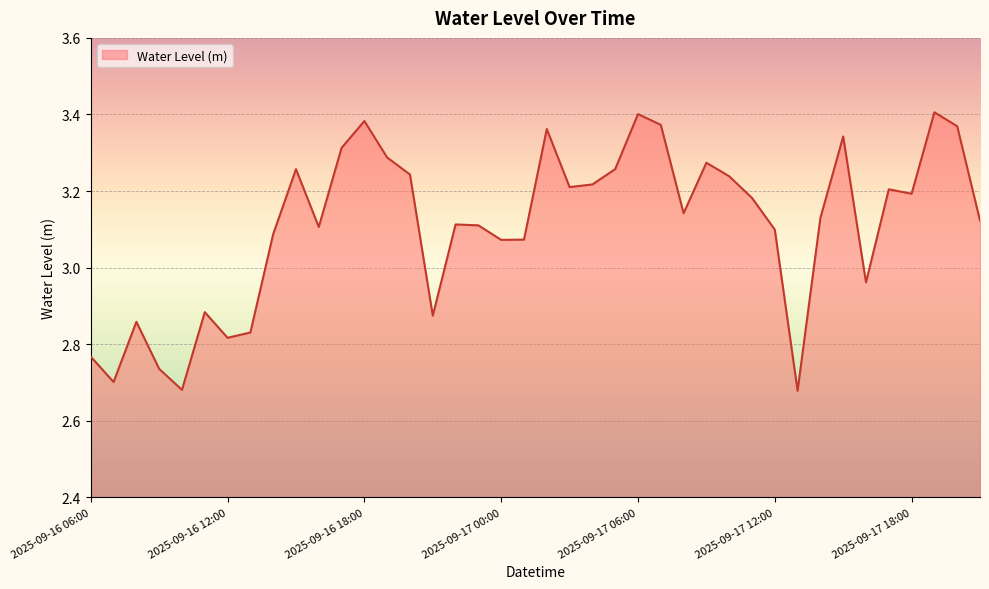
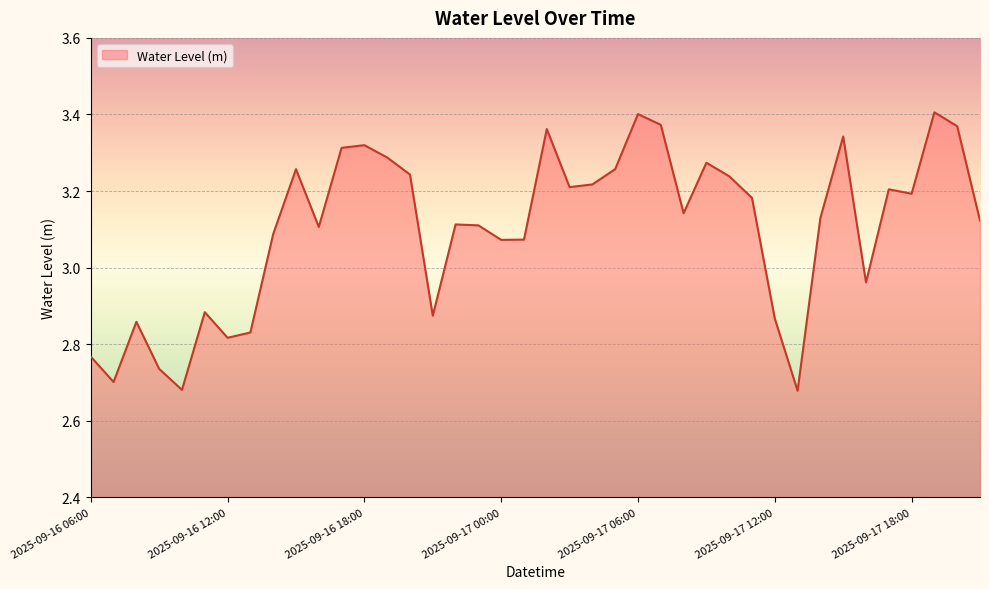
  {
    "2025-09-16 06:00": 2.77,
    "2025-09-16 12:00": 2.82,
-   "2025-09-16 18:00": 3.38,
+   "2025-09-16 18:00": 3.32,
    "2025-09-17 00:00": 3.07,
    "2025-09-17 06:00": 3.40,
-   "2025-09-17 12:00": 3.10,
+   "2025-09-17 12:00": 2.87,
    "2025-09-17 18:00": 3.19
  }
